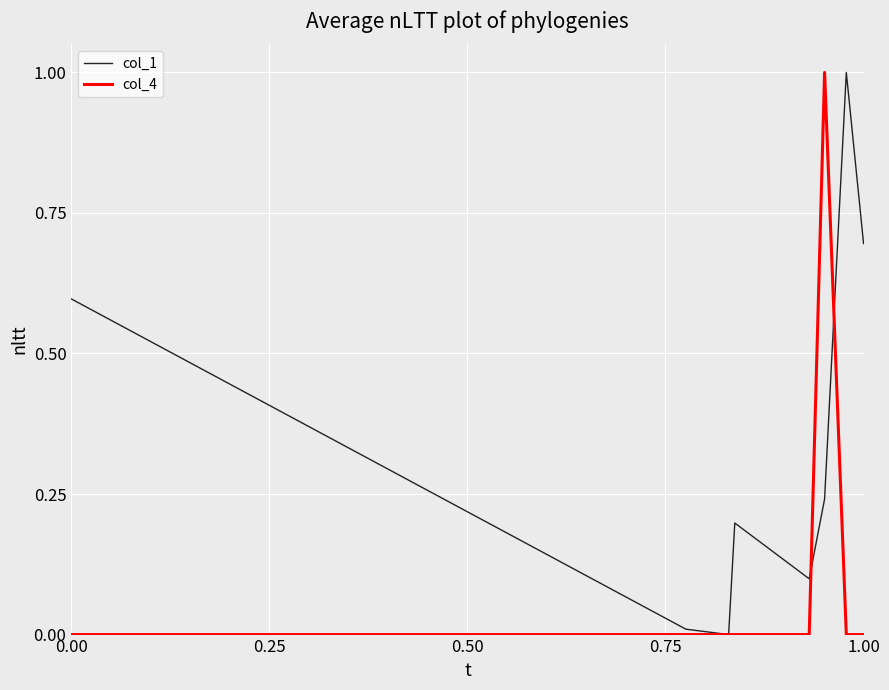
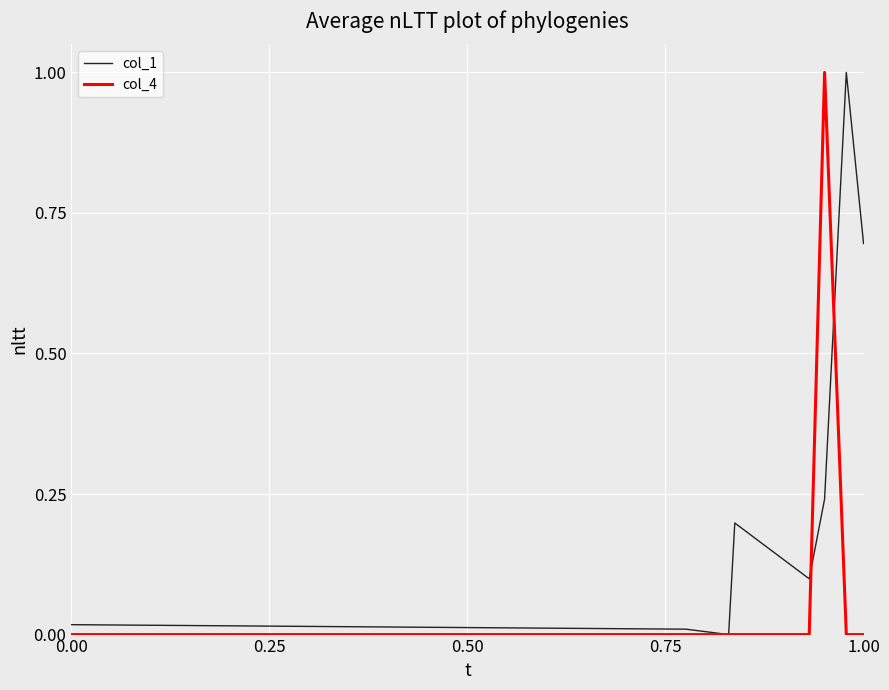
  {
    "col_1": {
-     "0.00": 0.60,
+     "0.00": 0.02,
      "1.00": 0.70
    },
    "col_4": {
      "0.00": 0.00,
      "1.00": 0.00
    }
  }
